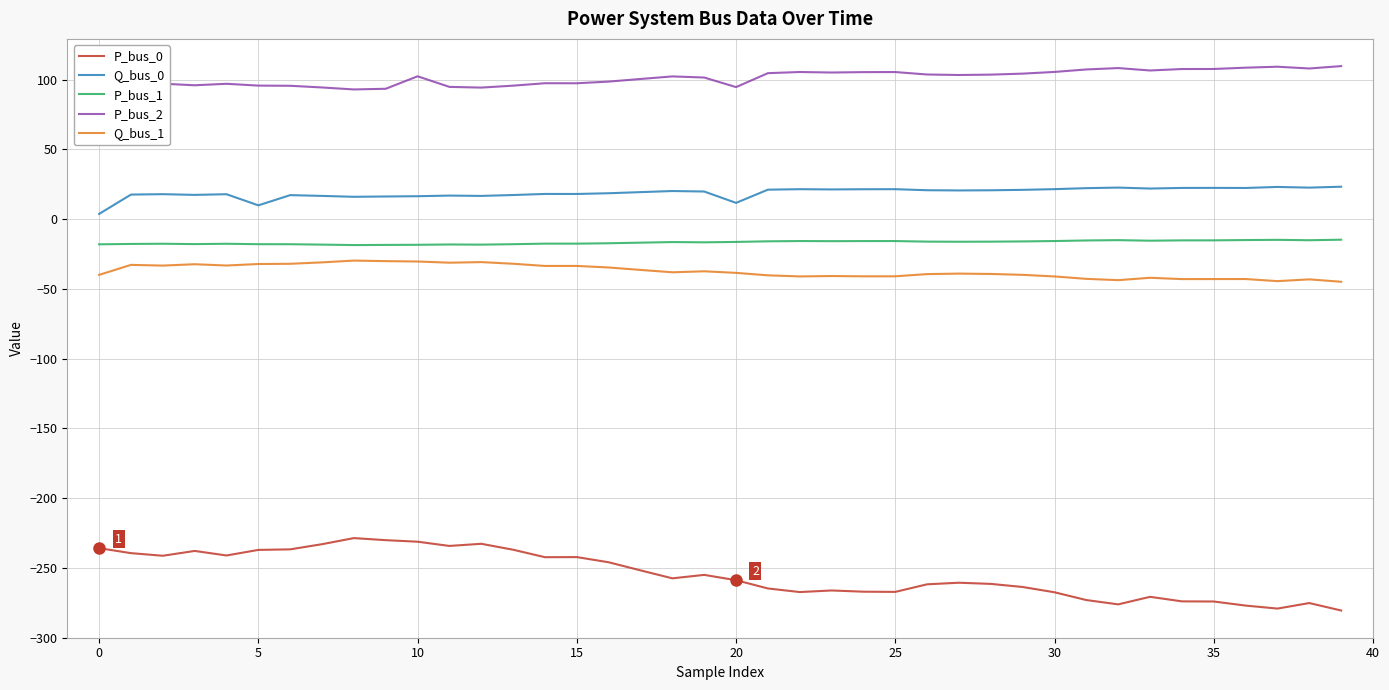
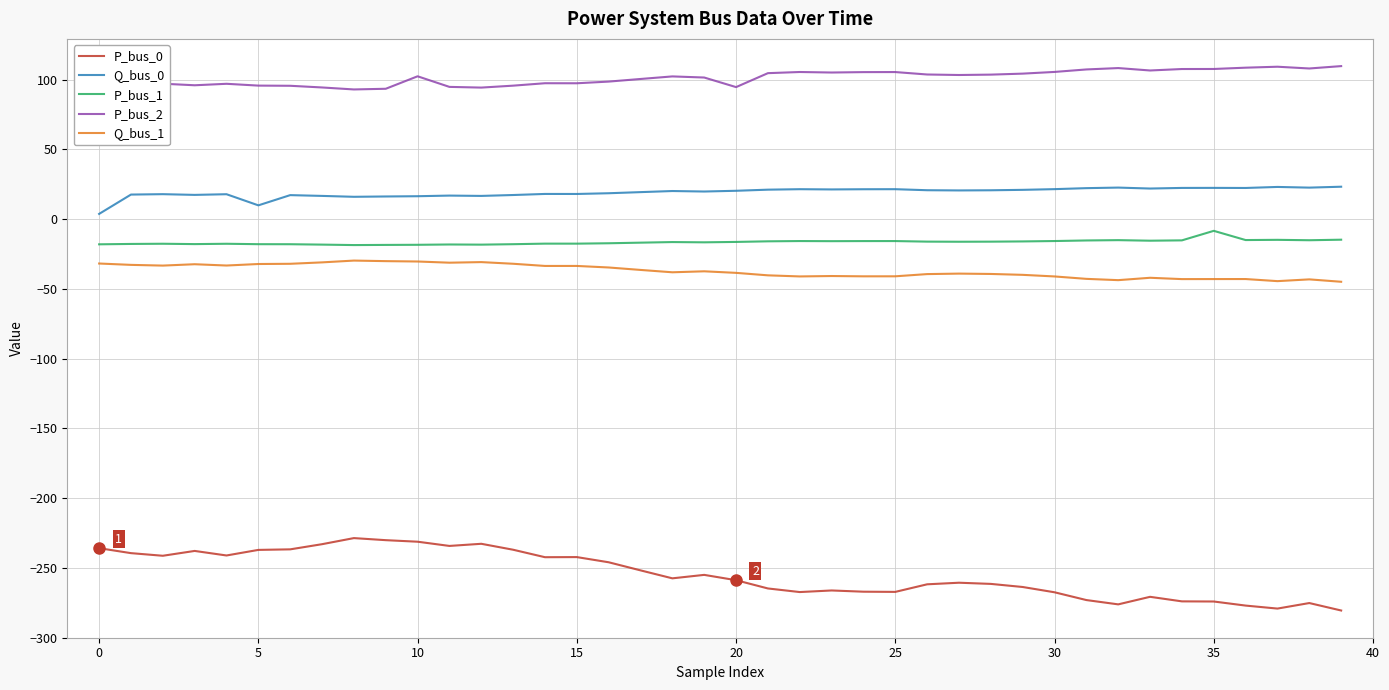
  {
    "Q_bus_0": {
      "0": 4,
      "5": 10,
      "10": 16,
      "15": 18,
-     "20": 12,
+     "20": 20,
      "25": 21,
      "30": 22,
      "35": 22
    },
    "P_bus_1": {
      "0": -18,
      "5": -18,
      "10": -18,
      "15": -18,
      "20": -16,
      "25": -16,
      "30": -16,
-     "35": -15
+     "35": -8
    },
    "P_bus_2": {
      "5": 96,
      "10": 102,
      "15": 97,
      "20": 95,
      "25": 105,
      "30": 106,
      "35": 108
    },
    "Q_bus_1": {
-     "0": -40,
+     "0": -32,
      "5": -32,
      "10": -30,
      "15": -34,
      "20": -39,
      "25": -41,
      "30": -41,
      "35": -43
    }
  }
